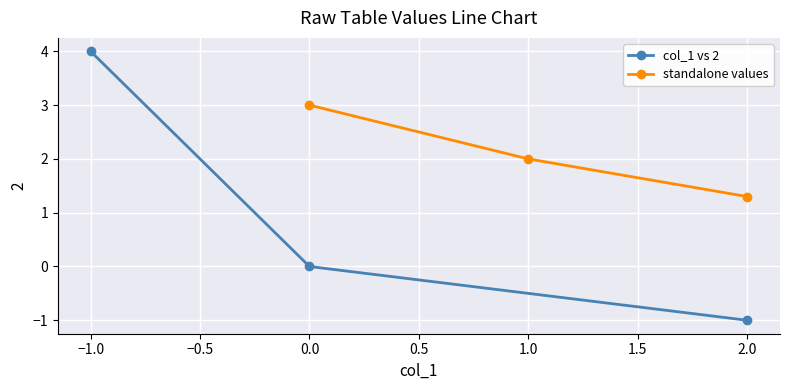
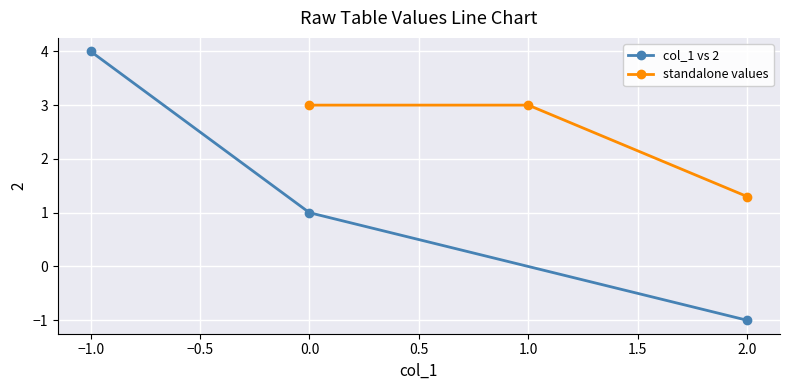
  {
    "col_1 vs 2": {
      "−1.0": 4,
-     "0.0": 0,
+     "0.0": 1,
      "2.0": -1
    },
    "standalone values": {
      "0.0": 3,
-     "1.0": 2,
+     "1.0": 3,
      "2.0": 1.3
    }
  }
